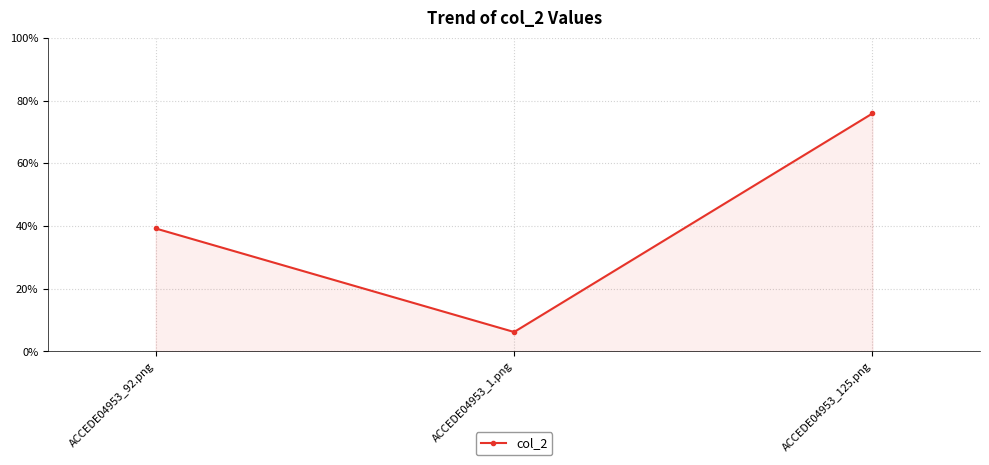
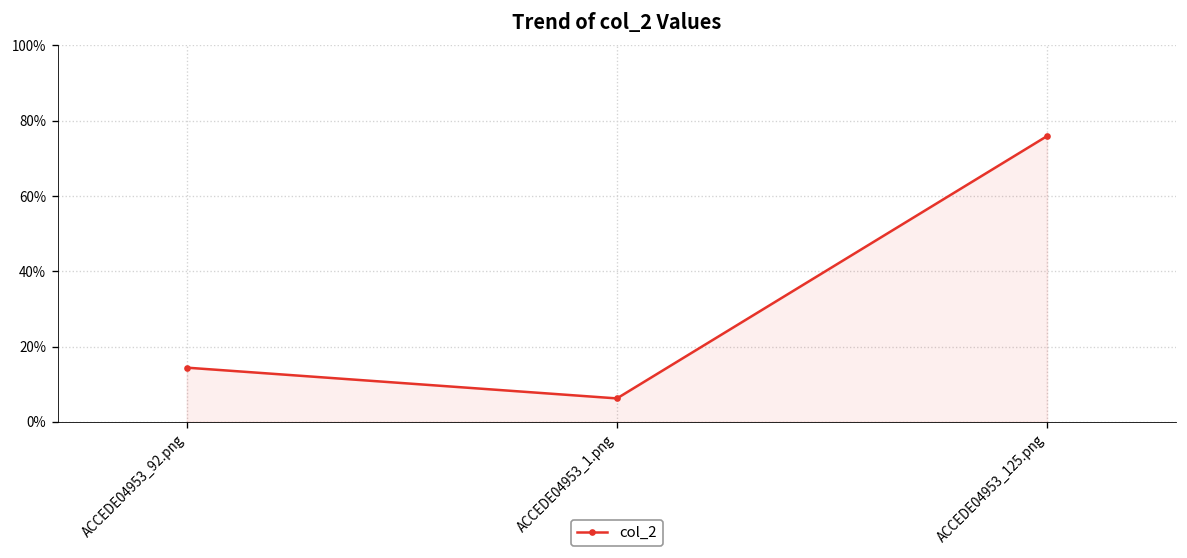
  {
-   "ACCEDE04953_92.png": "39%",
+   "ACCEDE04953_92.png": "14%",
    "ACCEDE04953_1.png": "6%",
    "ACCEDE04953_125.png": "76%"
  }
